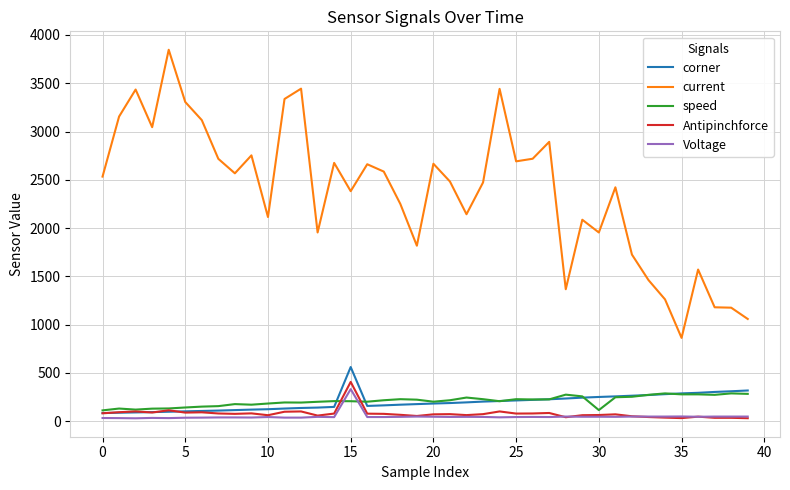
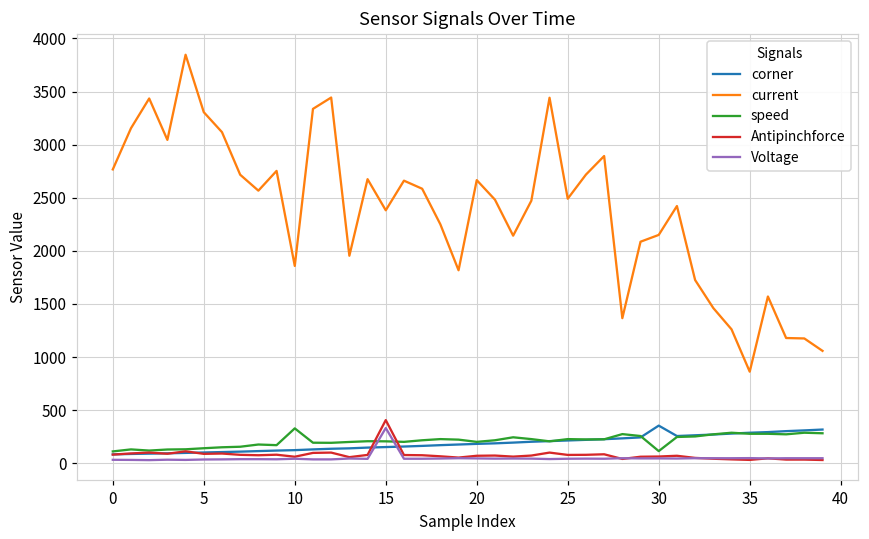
  {
    "corner": {
      "10": 100,
-     "15": 600,
-     "30": 300
+     "15": 200,
+     "30": 400
    },
    "current": {
-     "0": 2500,
+     "0": 2800,
      "5": 3300,
-     "10": 2100,
+     "10": 1900,
      "15": 2400,
      "20": 2700,
-     "25": 2700,
-     "30": 2000,
+     "25": 2500,
+     "30": 2200,
      "35": 900
    },
    "speed": {
      "0": 100,
      "5": 100,
-     "10": 200,
+     "10": 300,
      "15": 200,
      "30": 100
    },
    "Antipinchforce": {
      "15": 400,
      "25": 100
    },
    "Voltage": {
      "0": 0,
      "5": 0,
      "15": 300,
      "25": 0
    }
  }
